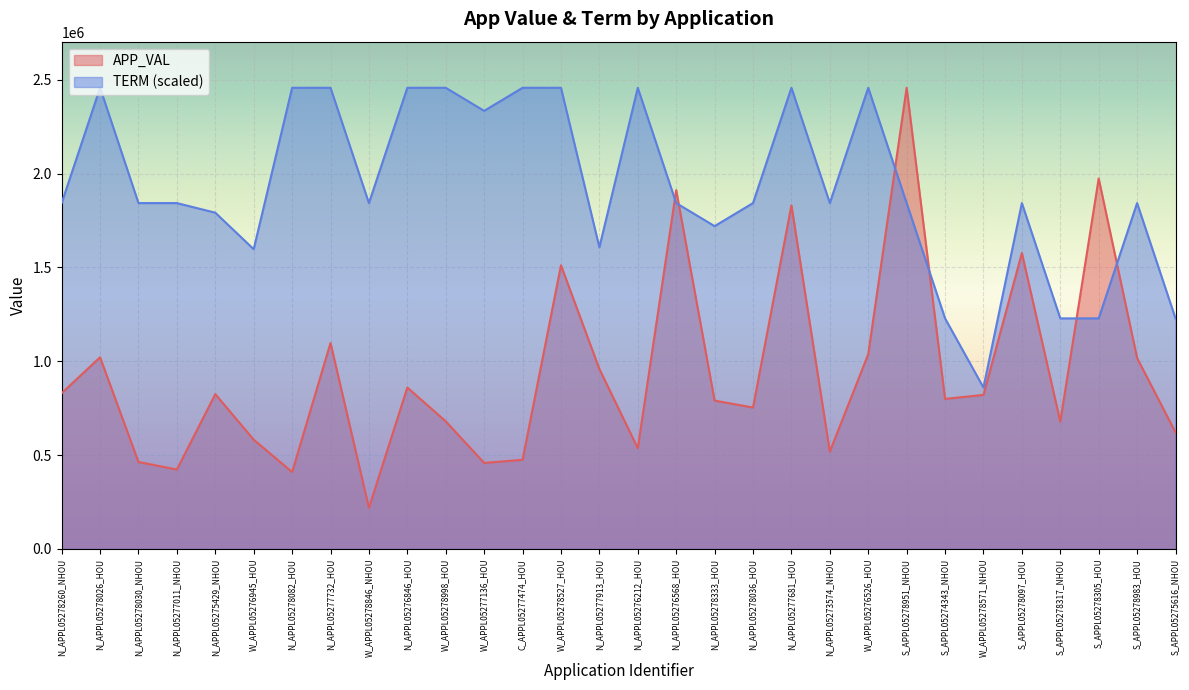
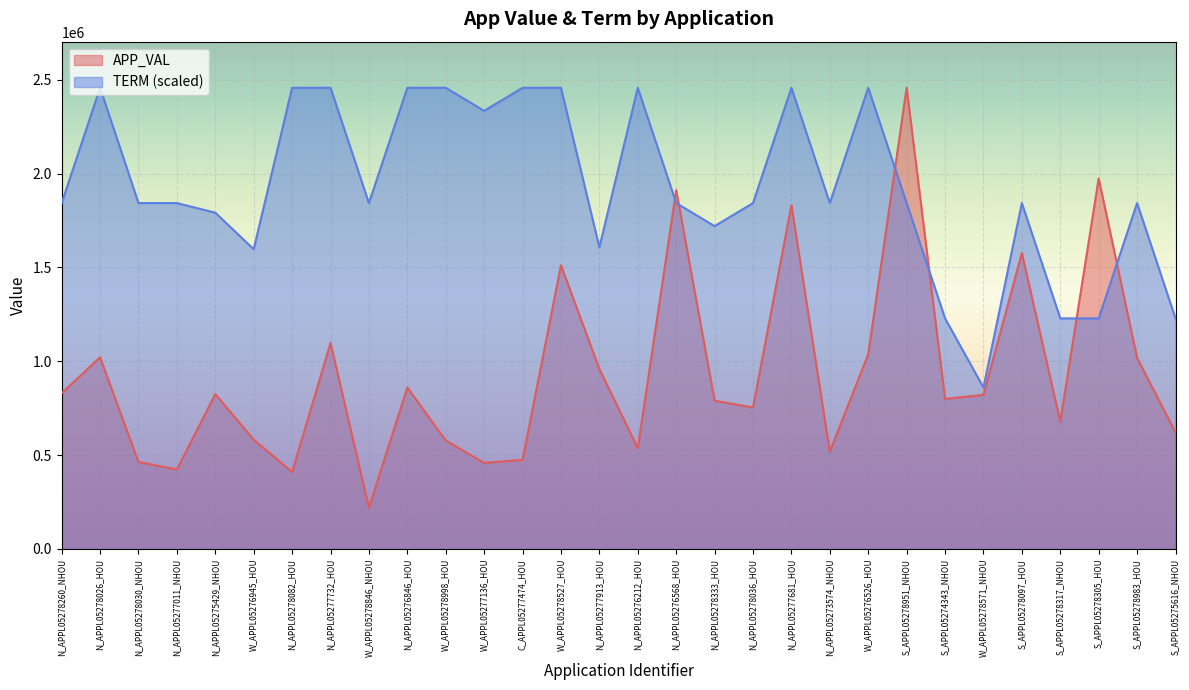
  {
    "APP_VAL": {
      "N_APPL05278260_NHOU": 830000,
      "N_APPL05278026_HOU": 1020000,
      "N_APPL05278030_NHOU": 460000,
      "N_APPL05277011_NHOU": 420000,
      "N_APPL05275429_NHOU": 820000,
      "W_APPL05276945_HOU": 580000,
      "N_APPL05278082_HOU": 410000,
      "N_APPL05277732_HOU": 1100000,
      "W_APPL05278846_NHOU": 220000,
      "N_APPL05276846_HOU": 860000,
-     "W_APPL05278998_HOU": 680000,
+     "W_APPL05278998_HOU": 580000,
      "W_APPL05277136_HOU": 460000,
      "C_APPL05277474_HOU": 470000,
      "W_APPL05278527_HOU": 1510000,
      "N_APPL05277913_HOU": 960000,
      "N_APPL05276212_HOU": 540000,
      "N_APPL05276568_HOU": 1910000,
      "N_APPL05278333_HOU": 790000,
      "N_APPL05278036_HOU": 750000,
      "N_APPL05277681_HOU": 1830000,
      "N_APPL05273574_NHOU": 520000,
      "W_APPL05276526_HOU": 1040000,
      "S_APPL05278951_NHOU": 2460000,
      "S_APPL05274343_NHOU": 800000,
      "W_APPL05278571_NHOU": 820000,
      "S_APPL05278097_HOU": 1580000,
      "S_APPL05278317_NHOU": 680000,
      "S_APPL05278305_HOU": 1970000,
      "S_APPL05278983_HOU": 1020000,
      "S_APPL05275616_NHOU": 620000
    },
    "TERM (scaled)": {
      "N_APPL05278260_NHOU": 1840000,
      "N_APPL05278030_NHOU": 1840000,
      "N_APPL05277011_NHOU": 1840000,
      "N_APPL05275429_NHOU": 1790000,
      "W_APPL05276945_HOU": 1600000,
      "N_APPL05278082_HOU": 2460000,
      "N_APPL05277732_HOU": 2460000,
      "W_APPL05278846_NHOU": 1840000,
      "N_APPL05276846_HOU": 2460000,
      "W_APPL05278998_HOU": 2460000,
      "W_APPL05277136_HOU": 2330000,
      "C_APPL05277474_HOU": 2460000,
      "W_APPL05278527_HOU": 2460000,
      "N_APPL05277913_HOU": 1610000,
      "N_APPL05276212_HOU": 2460000,
      "N_APPL05276568_HOU": 1840000,
      "N_APPL05278333_HOU": 1720000,
      "N_APPL05278036_HOU": 1840000,
      "N_APPL05277681_HOU": 2460000,
      "N_APPL05273574_NHOU": 1840000,
      "W_APPL05276526_HOU": 2460000,
      "S_APPL05278951_NHOU": 1840000,
      "S_APPL05274343_NHOU": 1230000,
      "W_APPL05278571_NHOU": 860000,
      "S_APPL05278097_HOU": 1840000,
      "S_APPL05278317_NHOU": 1230000,
      "S_APPL05278305_HOU": 1230000,
      "S_APPL05278983_HOU": 1840000,
      "S_APPL05275616_NHOU": 1230000
    }
  }
